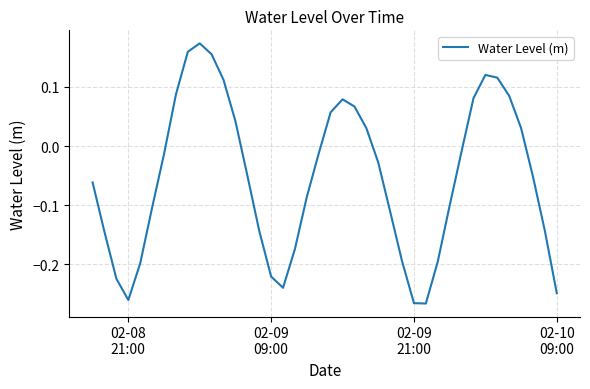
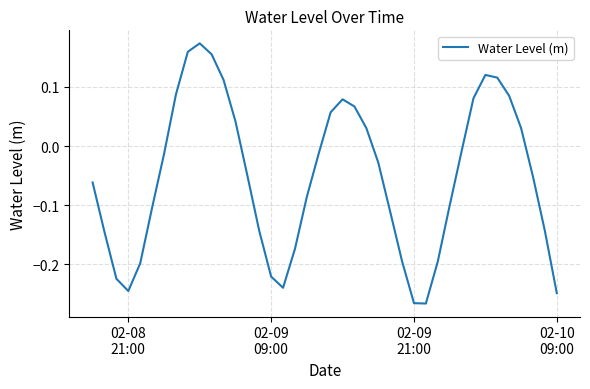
  {
-   "02-08 21:00": -0.26,
+   "02-08 21:00": -0.25,
    "02-09 09:00": -0.22,
    "02-09 21:00": -0.27,
    "02-10 09:00": -0.25
  }
